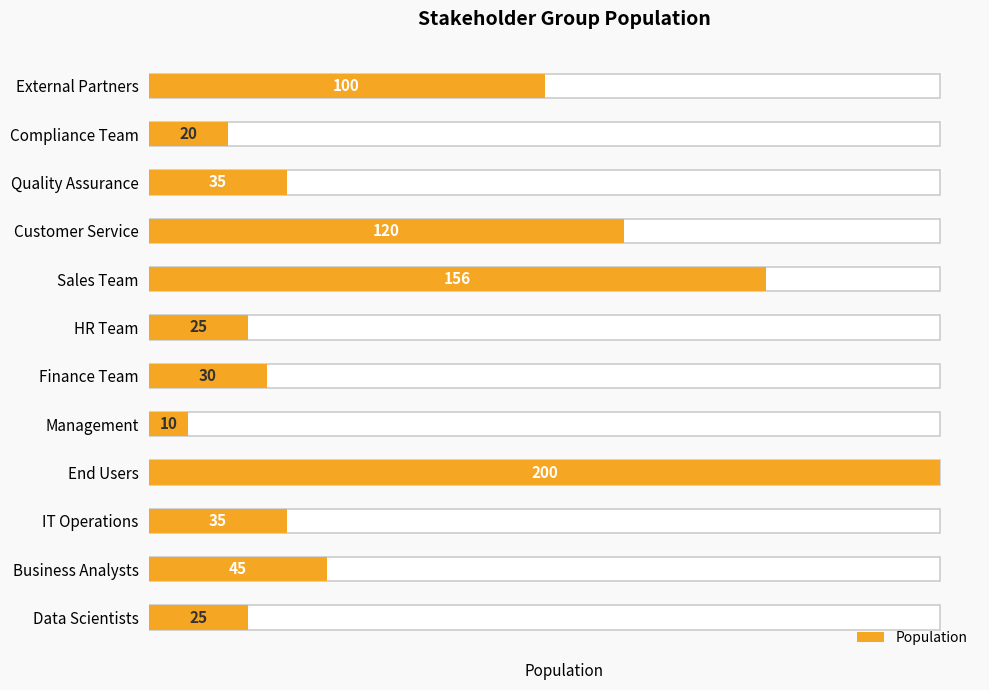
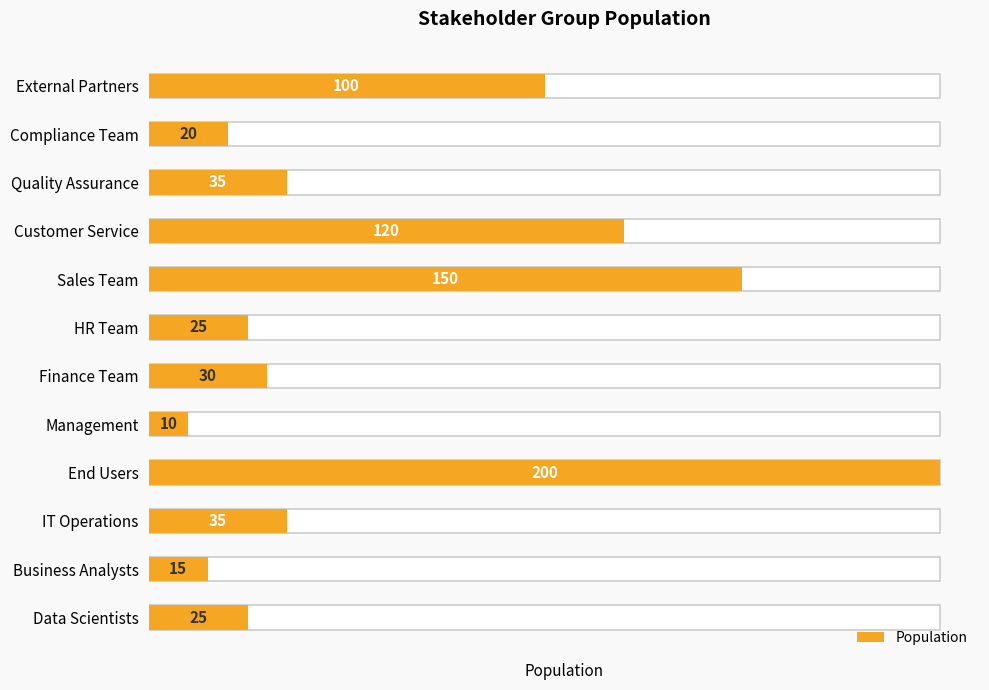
  {
    "Population": {
-     "Sales Team": 156,
+     "Sales Team": 150,
      "End Users": 200,
-     "Business Analysts": 45
+     "Business Analysts": 15
    }
  }
